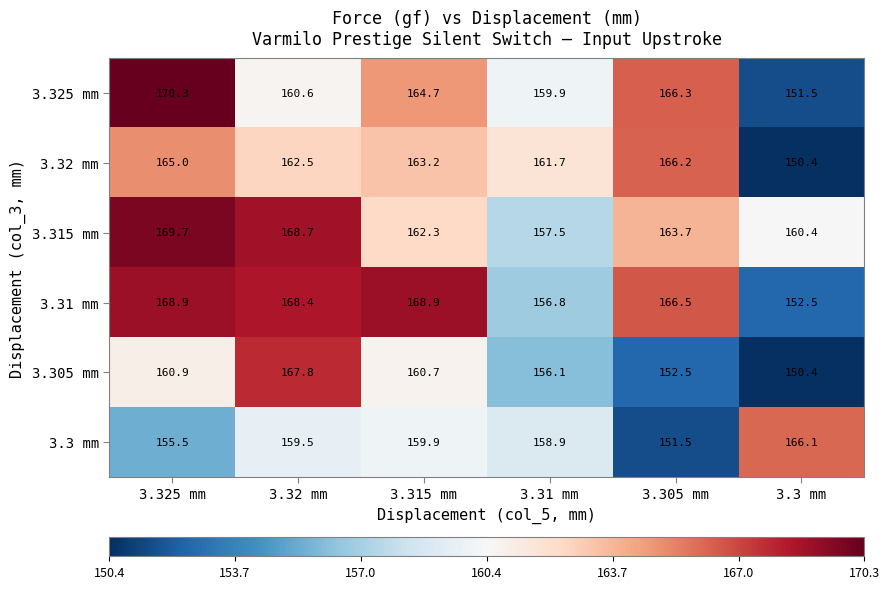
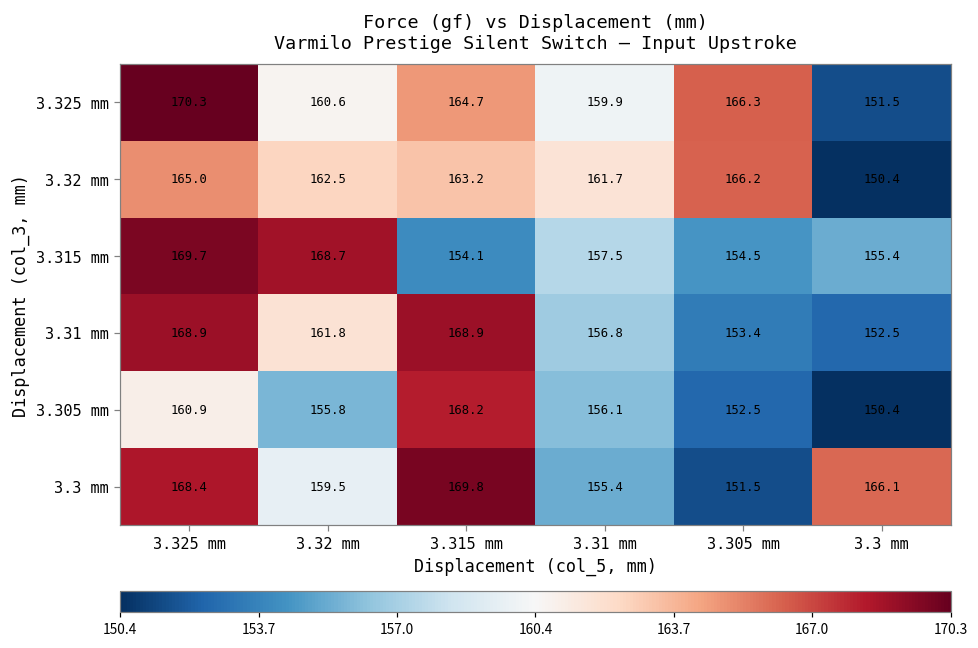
  {
    "3.325 mm": {
      "3.325 mm": 170.3,
      "3.32 mm": 160.6,
      "3.315 mm": 164.7,
      "3.31 mm": 159.9,
      "3.305 mm": 166.3,
      "3.3 mm": 151.5
    },
    "3.32 mm": {
      "3.325 mm": 165.0,
      "3.32 mm": 162.5,
      "3.315 mm": 163.2,
      "3.31 mm": 161.7,
      "3.305 mm": 166.2,
      "3.3 mm": 150.4
    },
    "3.315 mm": {
      "3.325 mm": 169.7,
      "3.32 mm": 168.7,
-     "3.315 mm": 162.3,
+     "3.315 mm": 154.1,
      "3.31 mm": 157.5,
-     "3.305 mm": 163.7,
-     "3.3 mm": 160.4
+     "3.305 mm": 154.5,
+     "3.3 mm": 155.4
    },
    "3.31 mm": {
      "3.325 mm": 168.9,
-     "3.32 mm": 168.4,
+     "3.32 mm": 161.8,
      "3.315 mm": 168.9,
      "3.31 mm": 156.8,
-     "3.305 mm": 166.5,
+     "3.305 mm": 153.4,
      "3.3 mm": 152.5
    },
    "3.305 mm": {
      "3.325 mm": 160.9,
-     "3.32 mm": 167.8,
-     "3.315 mm": 160.7,
+     "3.32 mm": 155.8,
+     "3.315 mm": 168.2,
      "3.31 mm": 156.1,
      "3.305 mm": 152.5,
      "3.3 mm": 150.4
    },
    "3.3 mm": {
-     "3.325 mm": 155.5,
+     "3.325 mm": 168.4,
      "3.32 mm": 159.5,
-     "3.315 mm": 159.9,
-     "3.31 mm": 158.9,
+     "3.315 mm": 169.8,
+     "3.31 mm": 155.4,
      "3.305 mm": 151.5,
      "3.3 mm": 166.1
    }
  }
